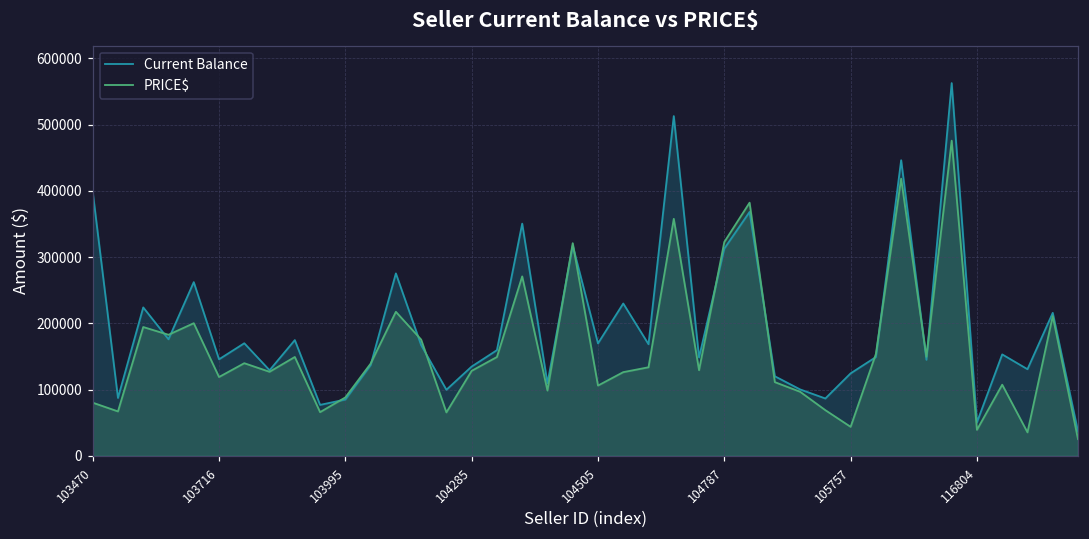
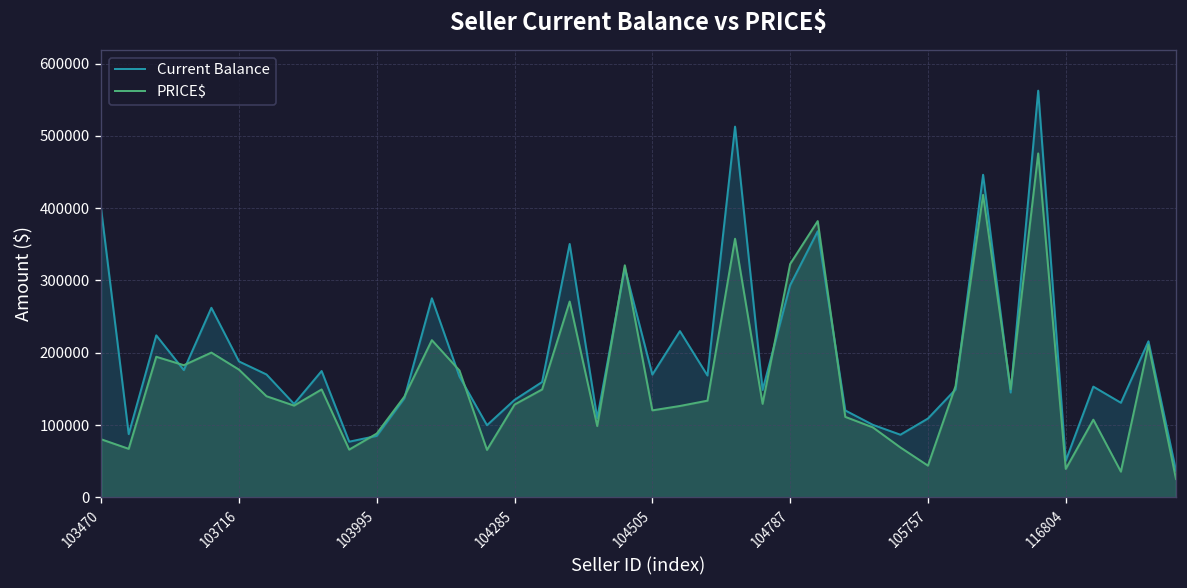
  {
    "Current Balance": {
      "103470": 400000,
-     "103716": 150000,
+     "103716": 190000,
      "104285": 130000,
      "104505": 170000,
-     "104787": 310000,
-     "105757": 120000,
+     "104787": 290000,
+     "105757": 110000,
      "116804": 50000
    },
    "PRICE$": {
      "103470": 80000,
-     "103716": 120000,
+     "103716": 180000,
      "104285": 130000,
-     "104505": 110000,
+     "104505": 120000,
      "104787": 320000,
      "105757": 40000,
      "116804": 40000
    }
  }
